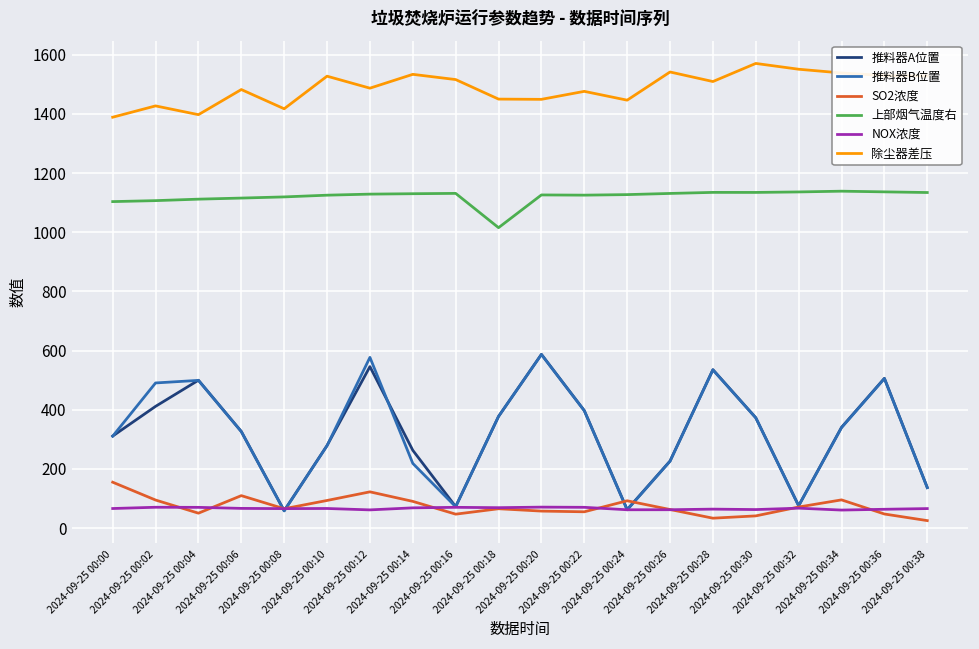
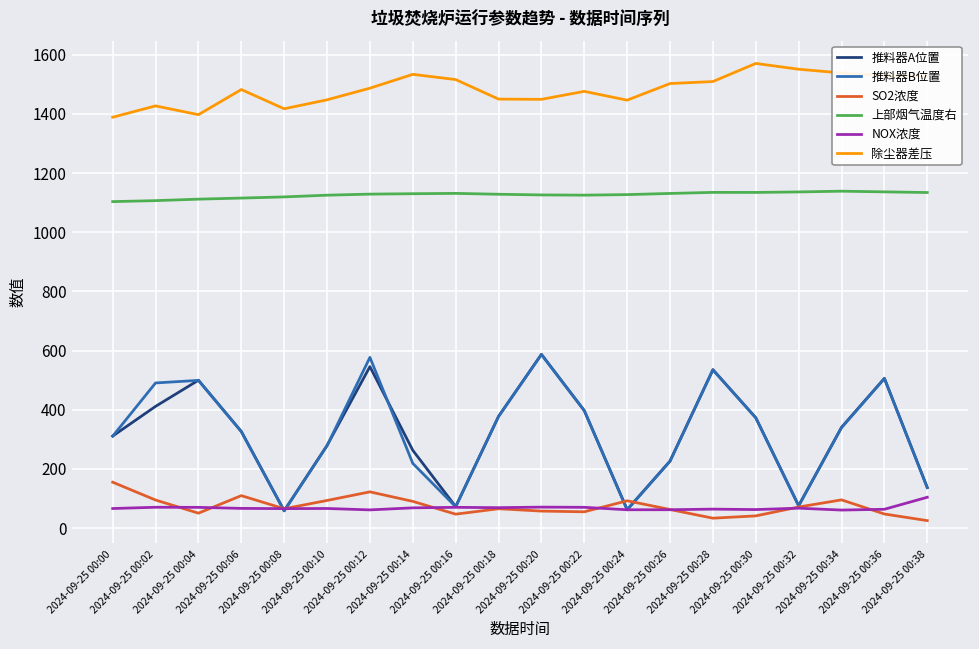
  {
    "推料器A位置": {
      "2024-09-25 00:02": 410,
      "2024-09-25 00:12": 550,
      "2024-09-25 00:14": 260
    },
    "推料器B位置": {
      "2024-09-25 00:02": 490,
      "2024-09-25 00:12": 580,
      "2024-09-25 00:14": 220
    },
    "SO2浓度": {
      "2024-09-25 00:00": 160,
      "2024-09-25 00:02": 90,
      "2024-09-25 00:04": 50,
      "2024-09-25 00:06": 110,
      "2024-09-25 00:10": 90,
      "2024-09-25 00:12": 120,
      "2024-09-25 00:14": 90,
      "2024-09-25 00:16": 50,
      "2024-09-25 00:20": 60,
      "2024-09-25 00:22": 60,
      "2024-09-25 00:24": 90,
      "2024-09-25 00:28": 30,
      "2024-09-25 00:30": 40,
      "2024-09-25 00:34": 100,
      "2024-09-25 00:36": 50,
      "2024-09-25 00:38": 30
    },
    "上部烟气温度右": {
      "2024-09-25 00:00": 1100,
      "2024-09-25 00:02": 1110,
      "2024-09-25 00:04": 1110,
      "2024-09-25 00:06": 1120,
      "2024-09-25 00:08": 1120,
      "2024-09-25 00:10": 1130,
      "2024-09-25 00:12": 1130,
      "2024-09-25 00:14": 1130,
      "2024-09-25 00:16": 1130,
-     "2024-09-25 00:18": 1020,
+     "2024-09-25 00:18": 1130,
      "2024-09-25 00:20": 1130,
      "2024-09-25 00:22": 1130,
      "2024-09-25 00:24": 1130,
      "2024-09-25 00:26": 1130,
      "2024-09-25 00:28": 1130,
      "2024-09-25 00:30": 1130,
      "2024-09-25 00:32": 1140,
      "2024-09-25 00:34": 1140,
      "2024-09-25 00:36": 1140,
      "2024-09-25 00:38": 1130
    },
    "NOX浓度": {
      "2024-09-25 00:00": 70,
      "2024-09-25 00:02": 70,
      "2024-09-25 00:04": 70,
      "2024-09-25 00:06": 70,
      "2024-09-25 00:10": 70,
      "2024-09-25 00:12": 60,
      "2024-09-25 00:14": 70,
      "2024-09-25 00:20": 70,
      "2024-09-25 00:22": 70,
      "2024-09-25 00:28": 60,
      "2024-09-25 00:30": 60,
      "2024-09-25 00:34": 60,
      "2024-09-25 00:36": 60,
-     "2024-09-25 00:38": 70
+     "2024-09-25 00:38": 100
    },
    "除尘器差压": {
      "2024-09-25 00:00": 1390,
      "2024-09-25 00:02": 1430,
      "2024-09-25 00:04": 1400,
      "2024-09-25 00:06": 1480,
      "2024-09-25 00:08": 1420,
-     "2024-09-25 00:10": 1530,
+     "2024-09-25 00:10": 1450,
      "2024-09-25 00:12": 1490,
      "2024-09-25 00:14": 1530,
      "2024-09-25 00:16": 1520,
      "2024-09-25 00:18": 1450,
      "2024-09-25 00:20": 1450,
      "2024-09-25 00:22": 1480,
      "2024-09-25 00:24": 1450,
-     "2024-09-25 00:26": 1540,
+     "2024-09-25 00:26": 1500,
      "2024-09-25 00:28": 1510,
      "2024-09-25 00:30": 1570,
      "2024-09-25 00:32": 1550
    }
  }
